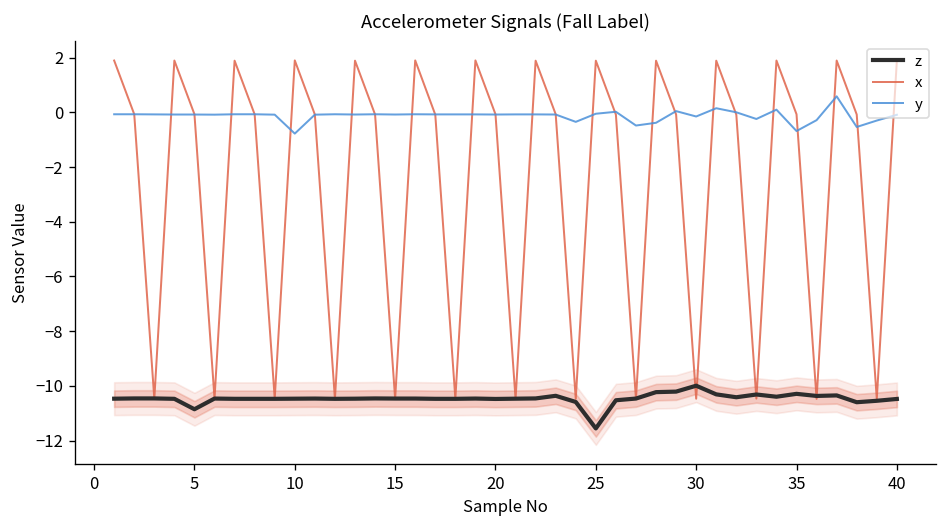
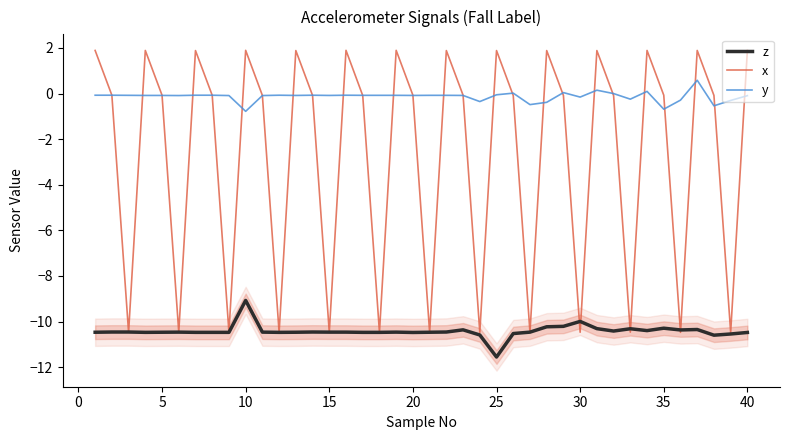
  {
    "z": {
-     "5": -10.9,
-     "10": -10.5,
+     "5": -10.5,
+     "10": -9.1,
      "20": -10.5,
      "25": -11.6,
      "30": -10.0,
      "35": -10.3,
      "40": -10.5
    },
    "y": {
      "10": -0.8,
      "15": -0.1,
      "25": -0.1,
      "30": -0.2,
      "35": -0.7
    }
  }
